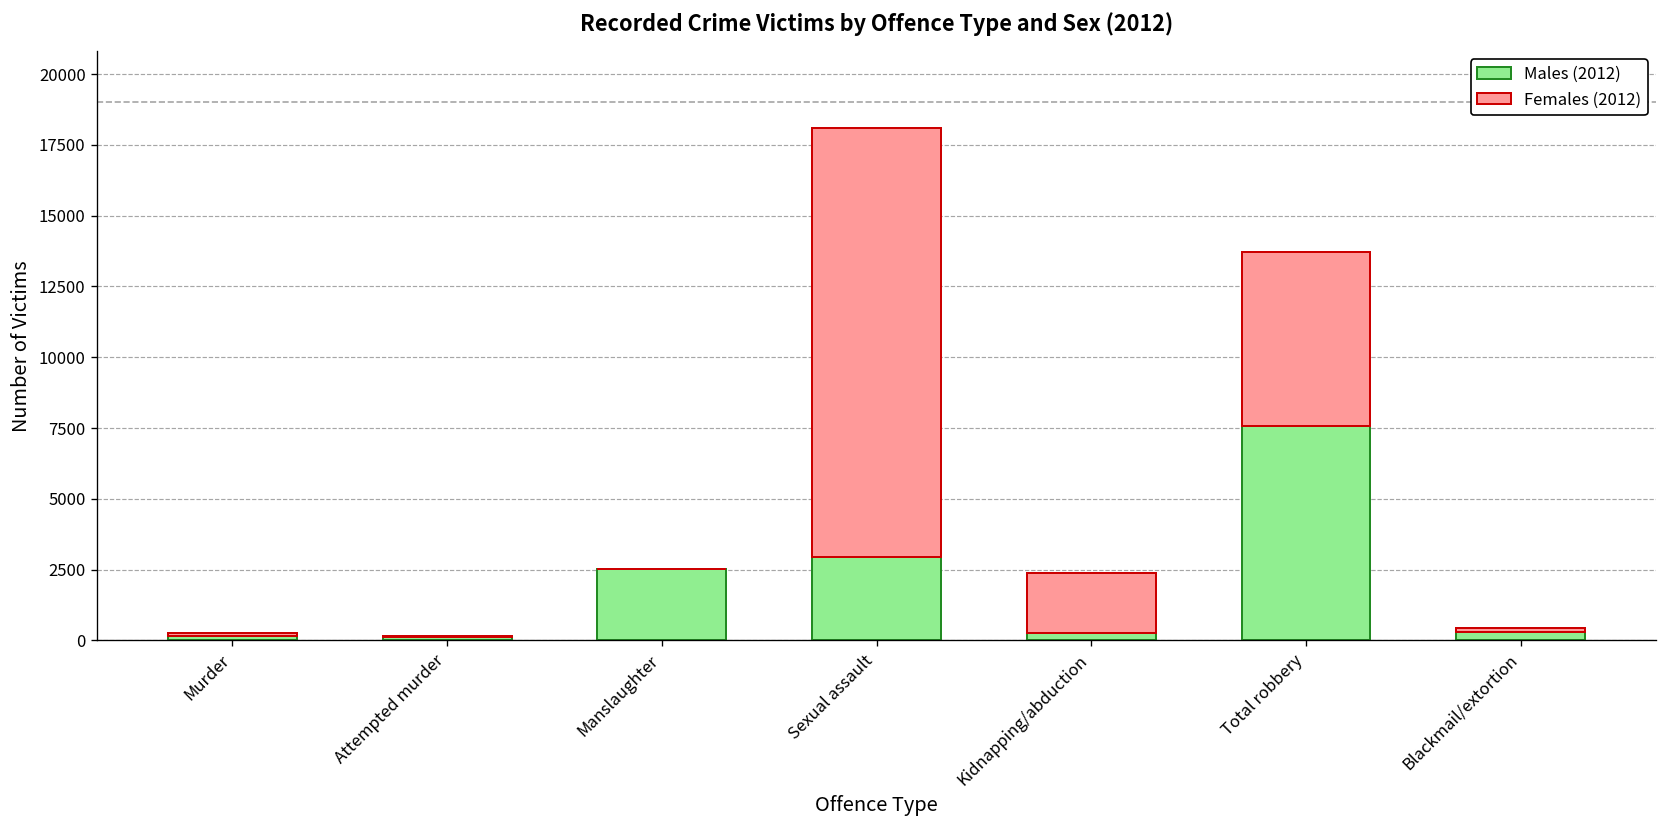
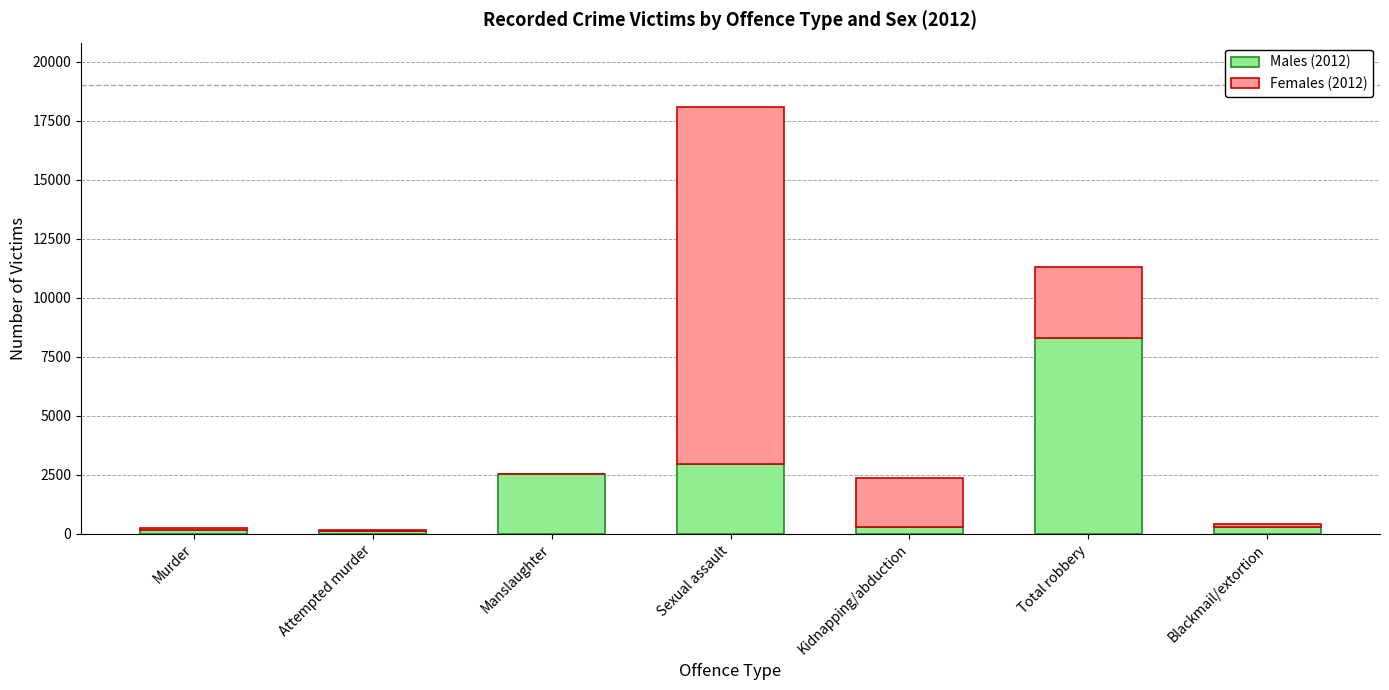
  {
    "Males (2012)": {
      "Murder": 200,
      "Attempted murder": 100,
      "Manslaughter": 2500,
      "Sexual assault": 3000,
      "Kidnapping/abduction": 300,
-     "Total robbery": 7600,
+     "Total robbery": 8300,
      "Blackmail/extortion": 300
    },
    "Females (2012)": {
      "Sexual assault": 15100,
      "Kidnapping/abduction": 2100,
-     "Total robbery": 6100,
+     "Total robbery": 3000,
      "Blackmail/extortion": 100
    }
  }
